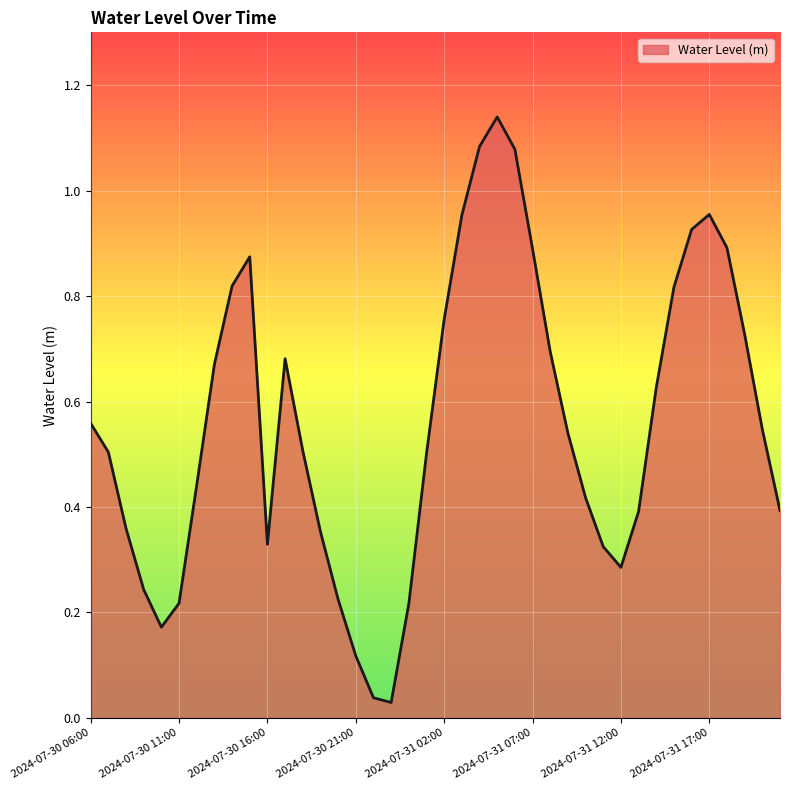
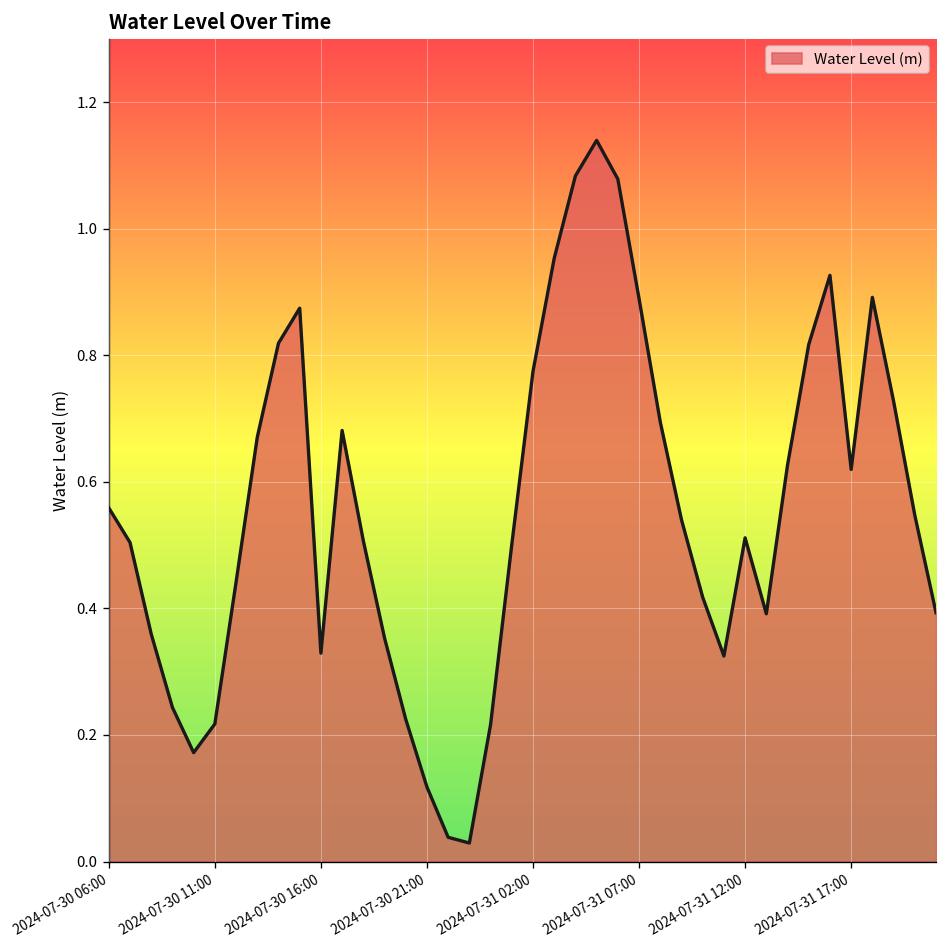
  {
    "2024-07-30 06:00": 0.56,
    "2024-07-30 11:00": 0.22,
    "2024-07-30 16:00": 0.33,
    "2024-07-30 21:00": 0.12,
-   "2024-07-31 02:00": 0.76,
+   "2024-07-31 02:00": 0.77,
    "2024-07-31 07:00": 0.89,
-   "2024-07-31 12:00": 0.29,
-   "2024-07-31 17:00": 0.95
+   "2024-07-31 12:00": 0.51,
+   "2024-07-31 17:00": 0.62
  }
